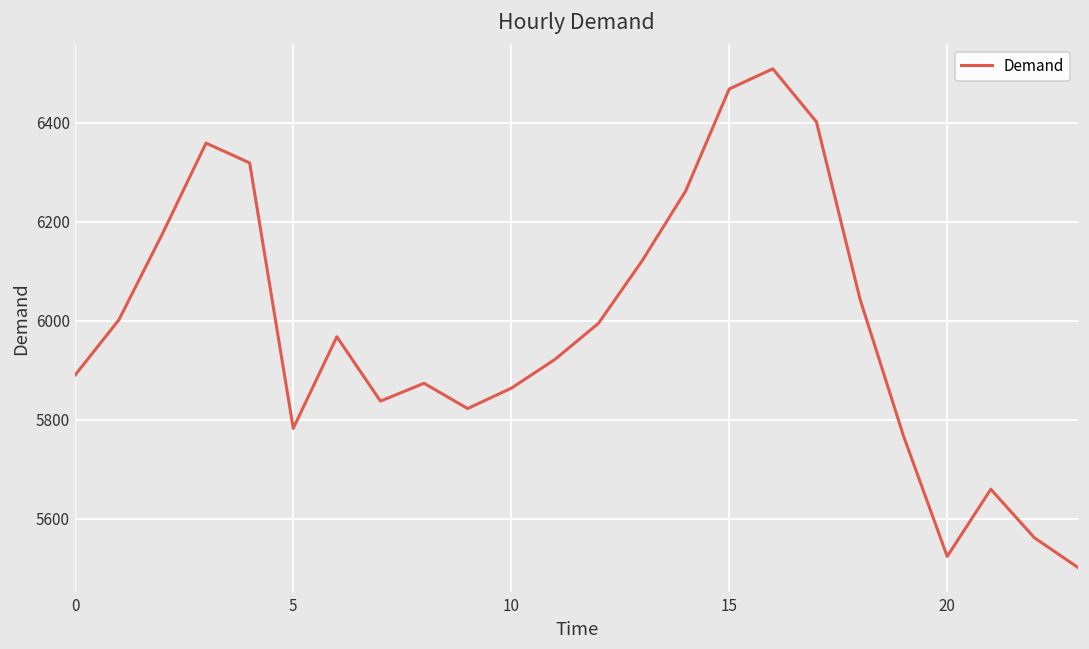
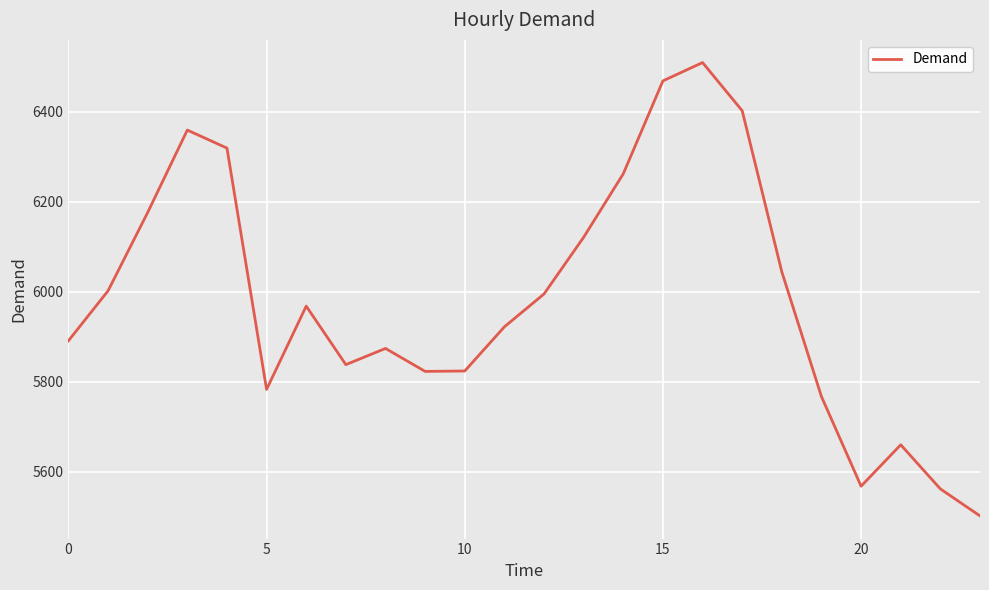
  {
    "0": 5890,
    "5": 5780,
-   "10": 5860,
+   "10": 5820,
    "15": 6470,
-   "20": 5520
+   "20": 5570
  }
